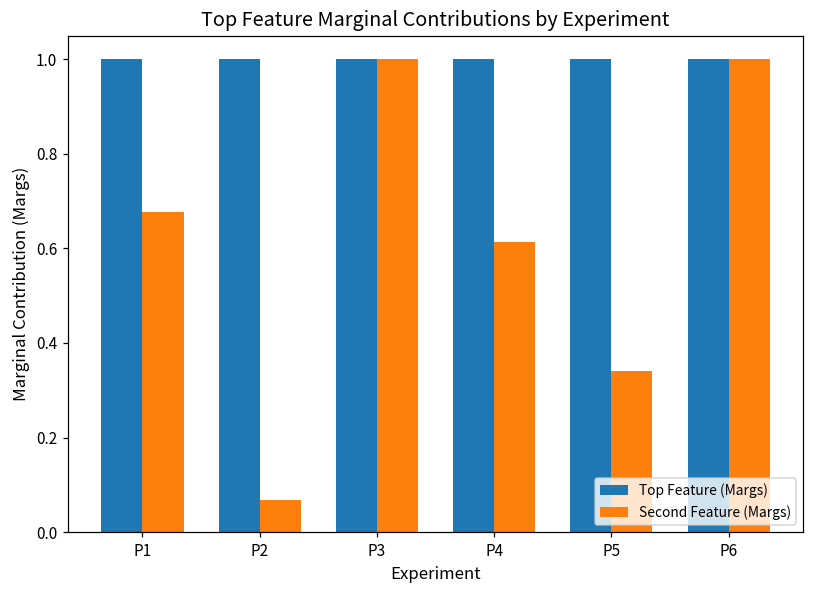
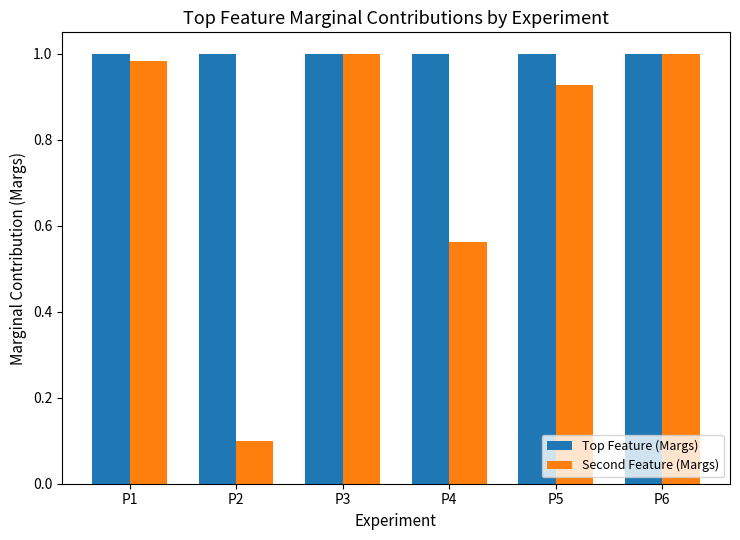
  {
    "Top Feature (Margs)": {
      "P1": 1.00,
      "P2": 1.00,
      "P3": 1.00,
      "P4": 1.00,
      "P5": 1.00,
      "P6": 1.00
    },
    "Second Feature (Margs)": {
-     "P1": 0.68,
-     "P2": 0.07,
+     "P1": 0.98,
+     "P2": 0.10,
      "P3": 1.00,
-     "P4": 0.61,
-     "P5": 0.34,
+     "P4": 0.56,
+     "P5": 0.93,
      "P6": 1.00
    }
  }
